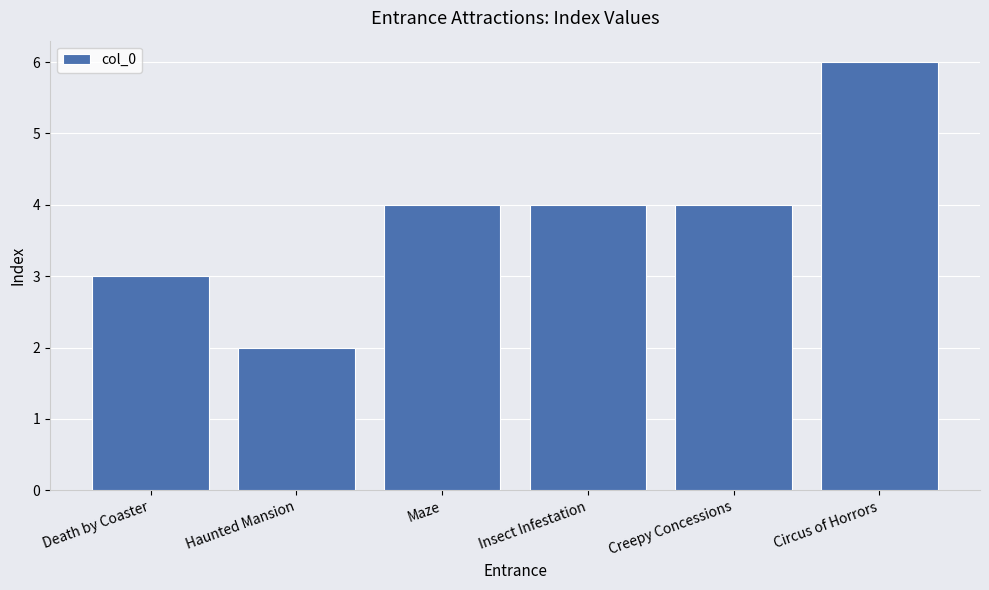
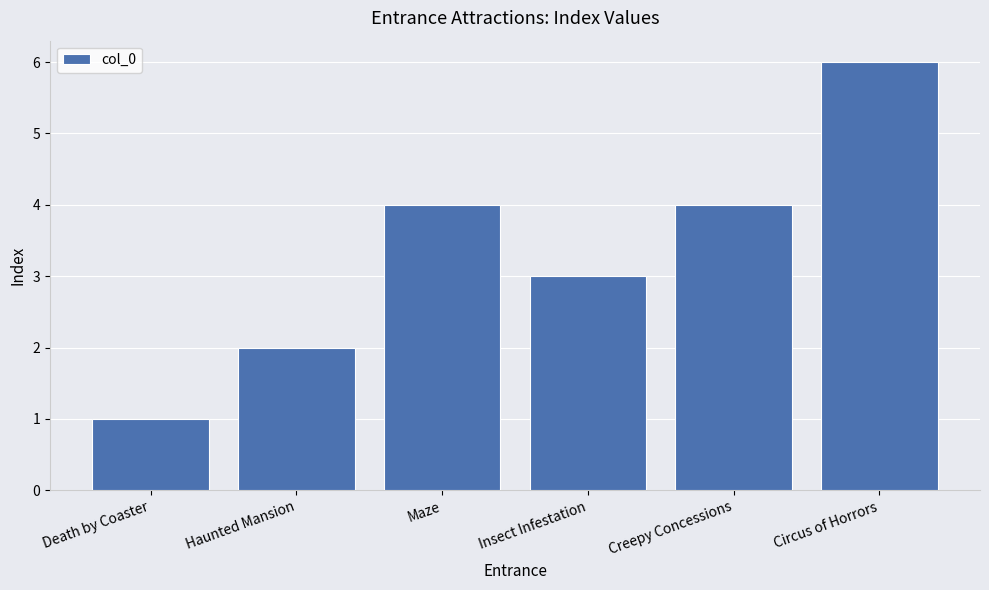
  {
-   "Death by Coaster": 3,
+   "Death by Coaster": 1,
    "Haunted Mansion": 2,
    "Maze": 4,
-   "Insect Infestation": 4,
+   "Insect Infestation": 3,
    "Creepy Concessions": 4,
    "Circus of Horrors": 6
  }
